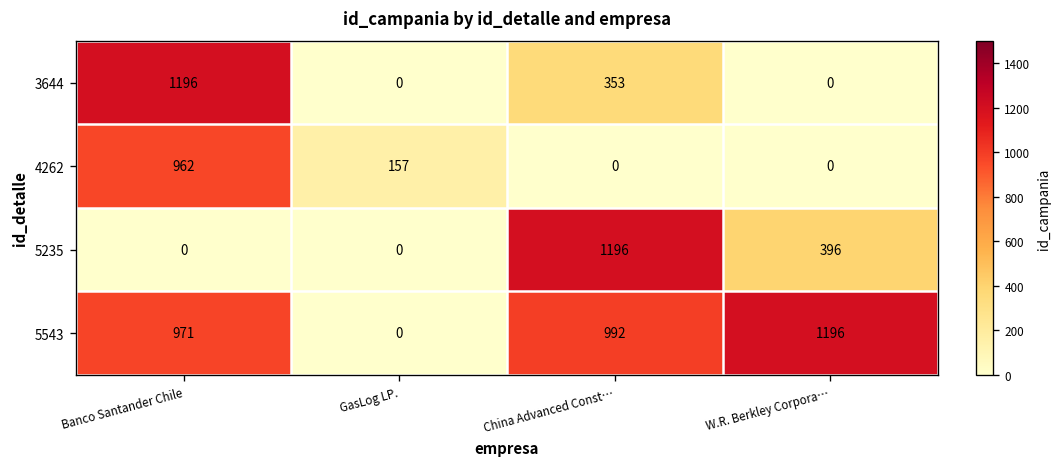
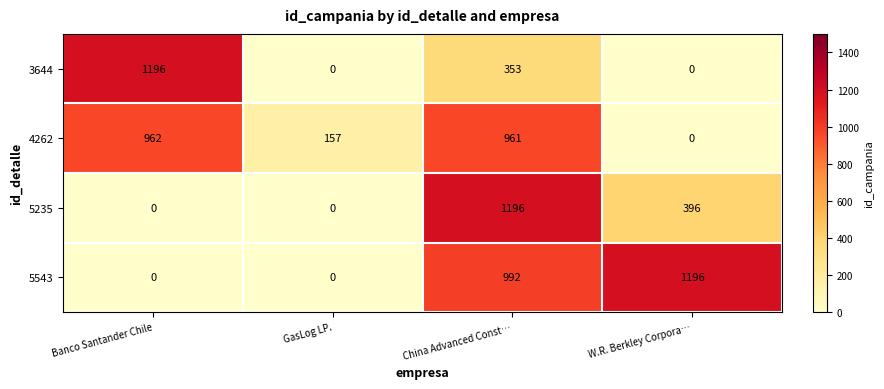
  {
    "3644": {
      "Banco Santander Chile": 1196,
      "GasLog LP.": 0,
      "China Advanced Const…": 353,
      "W.R. Berkley Corpora…": 0
    },
    "4262": {
      "Banco Santander Chile": 962,
      "GasLog LP.": 157,
-     "China Advanced Const…": 0,
+     "China Advanced Const…": 961,
      "W.R. Berkley Corpora…": 0
    },
    "5235": {
      "Banco Santander Chile": 0,
      "GasLog LP.": 0,
      "China Advanced Const…": 1196,
      "W.R. Berkley Corpora…": 396
    },
    "5543": {
-     "Banco Santander Chile": 971,
+     "Banco Santander Chile": 0,
      "GasLog LP.": 0,
      "China Advanced Const…": 992,
      "W.R. Berkley Corpora…": 1196
    }
  }
